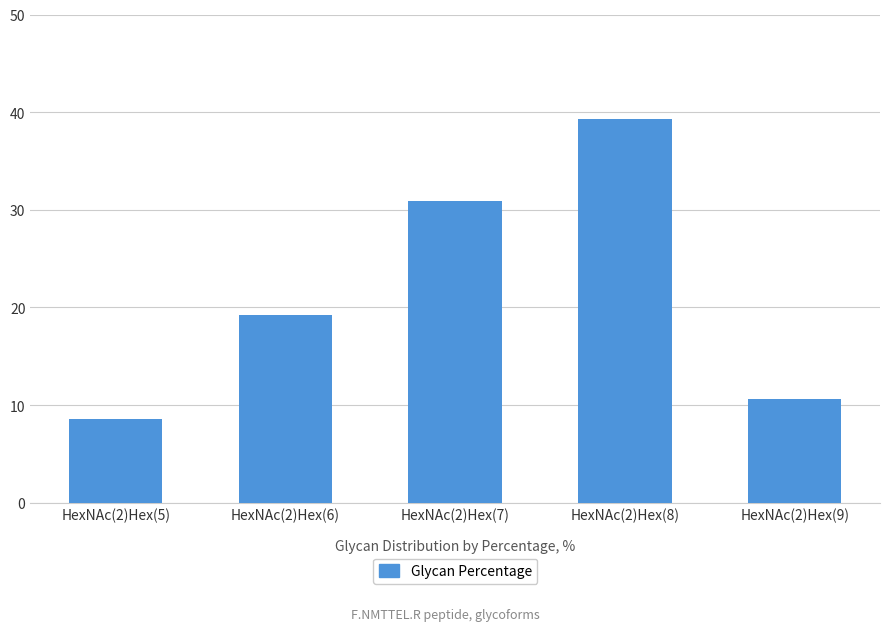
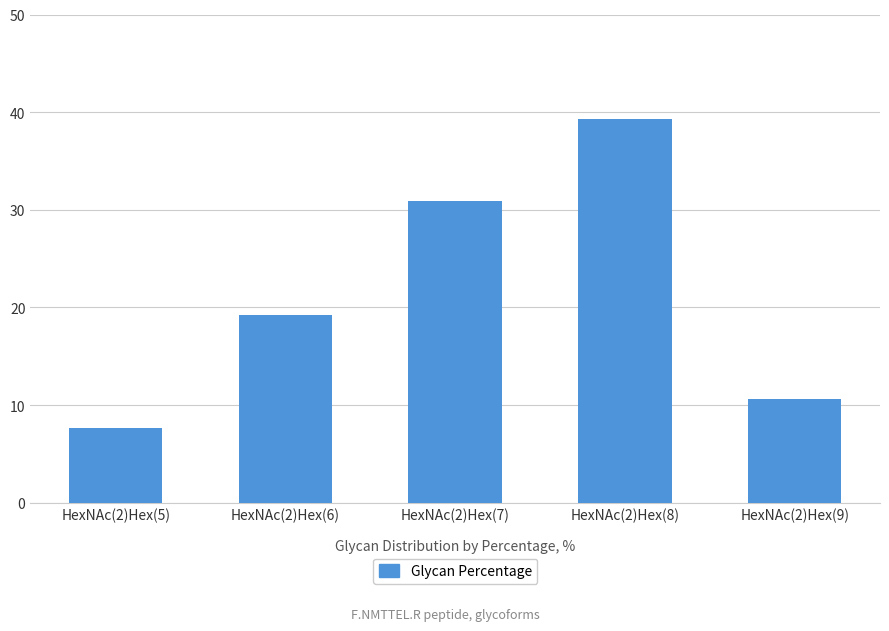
  {
-   "HexNAc(2)Hex(5)": 9,
+   "HexNAc(2)Hex(5)": 8,
    "HexNAc(2)Hex(6)": 19,
    "HexNAc(2)Hex(7)": 31,
    "HexNAc(2)Hex(8)": 39,
    "HexNAc(2)Hex(9)": 11
  }
